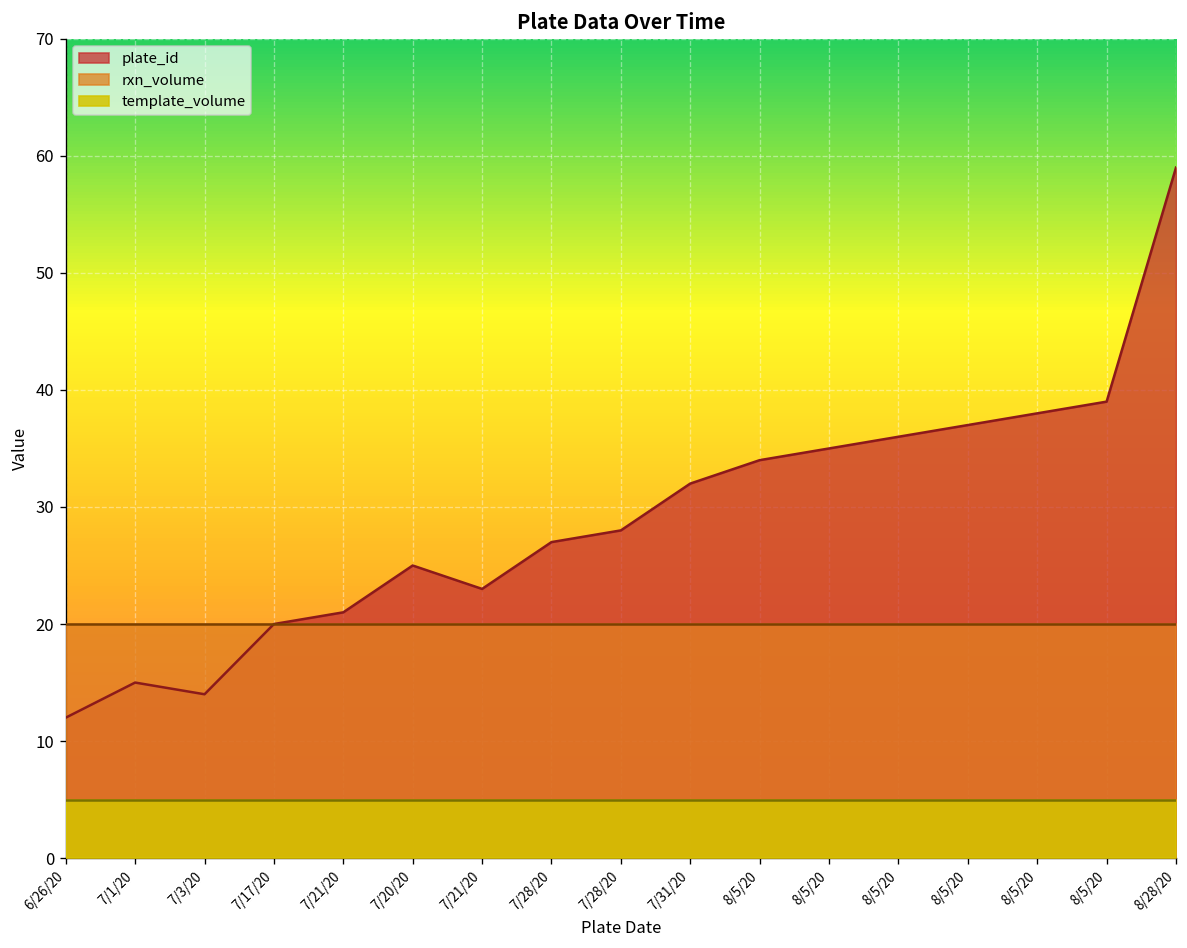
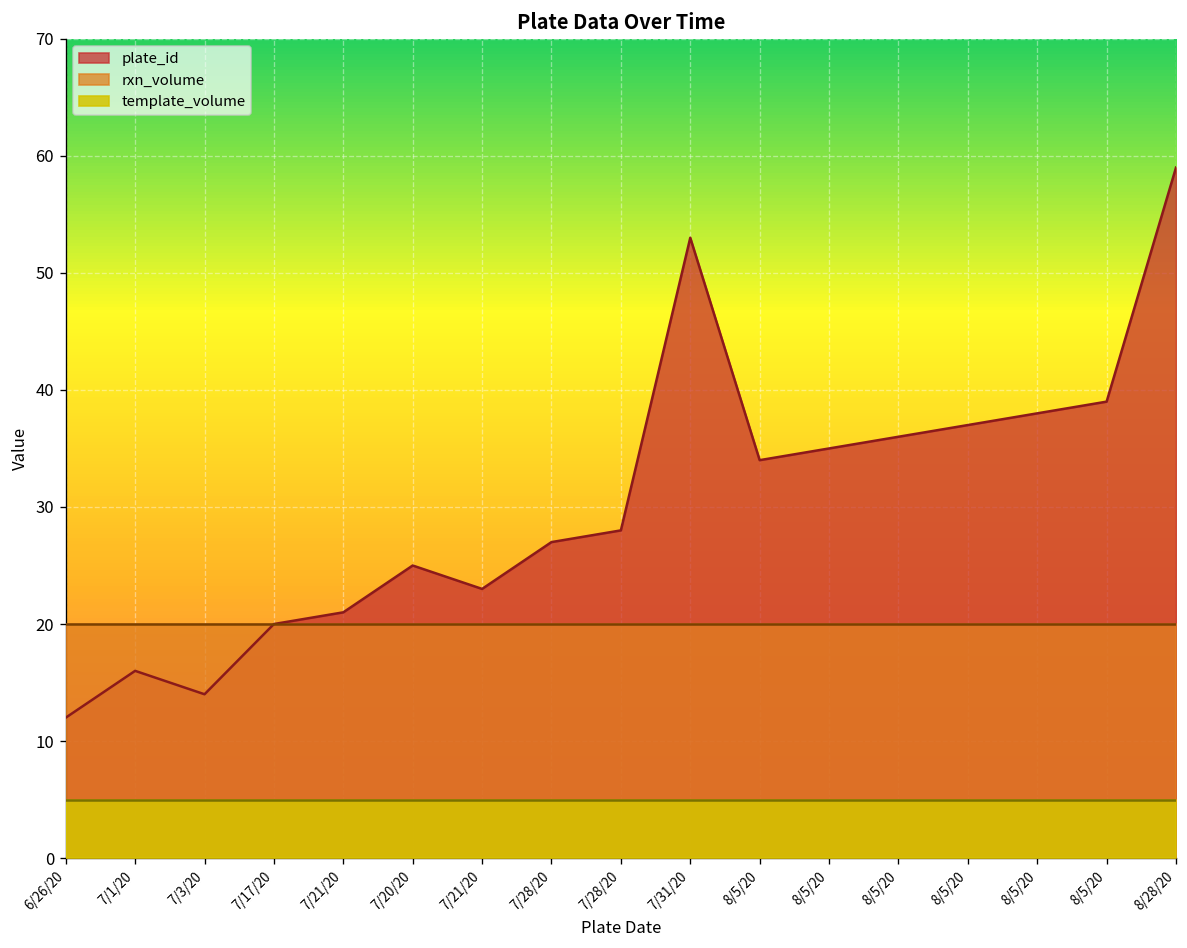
  {
    "plate_id": {
      "6/26/20": 12,
-     "7/1/20": 15,
+     "7/1/20": 16,
      "7/3/20": 14,
      "7/20/20": 25,
-     "7/31/20": 32,
+     "7/31/20": 53,
      "8/28/20": 59
    },
    "rxn_volume": {
      "6/26/20": 20,
      "7/1/20": 20,
      "7/3/20": 20,
      "7/20/20": 20,
      "7/31/20": 20,
      "8/28/20": 20
    },
    "template_volume": {
      "6/26/20": 5,
      "7/1/20": 5,
      "7/3/20": 5,
      "7/17/20": 5,
      "7/20/20": 5,
      "7/31/20": 5,
      "8/28/20": 5
    }
  }
